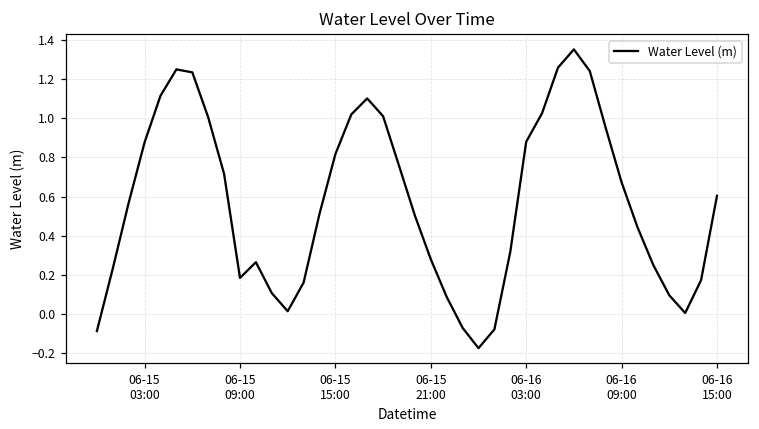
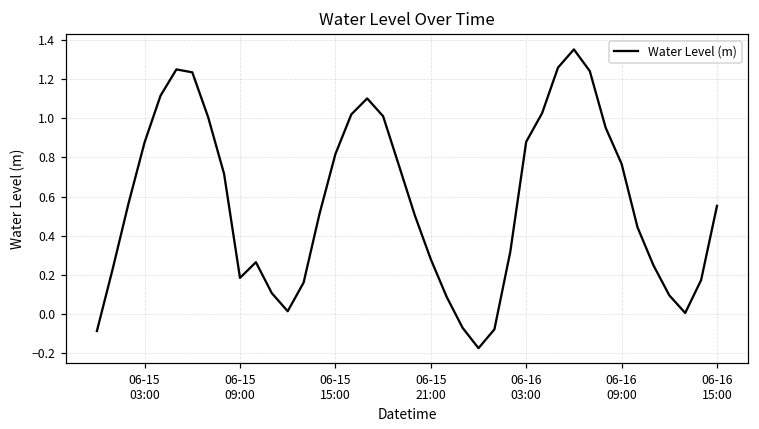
  {
    "06-15 03:00": 0.88,
    "06-15 09:00": 0.18,
    "06-15 15:00": 0.82,
    "06-15 21:00": 0.28,
    "06-16 03:00": 0.88,
-   "06-16 09:00": 0.67,
-   "06-16 15:00": 0.60
+   "06-16 09:00": 0.77,
+   "06-16 15:00": 0.55
  }
